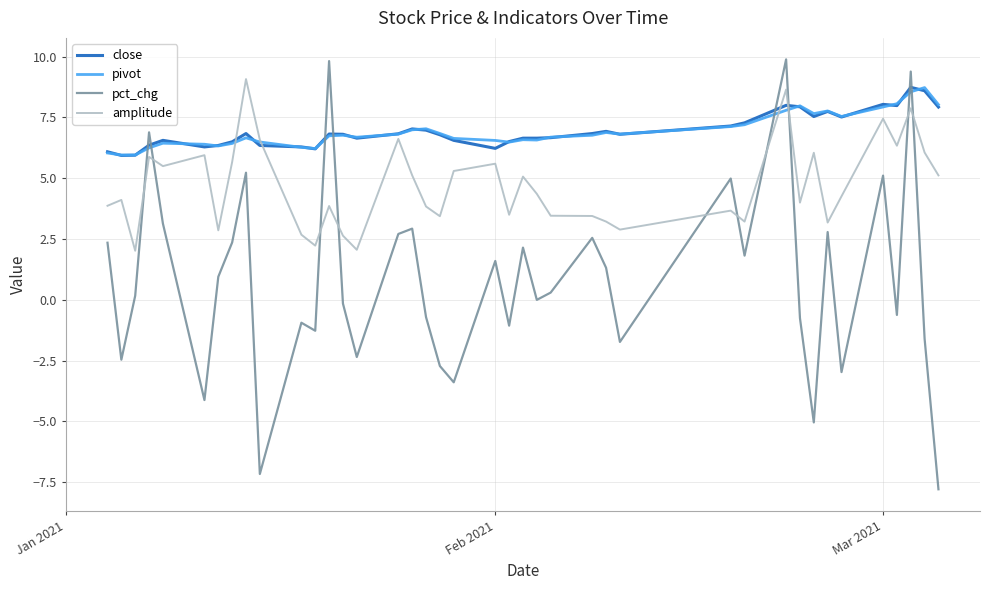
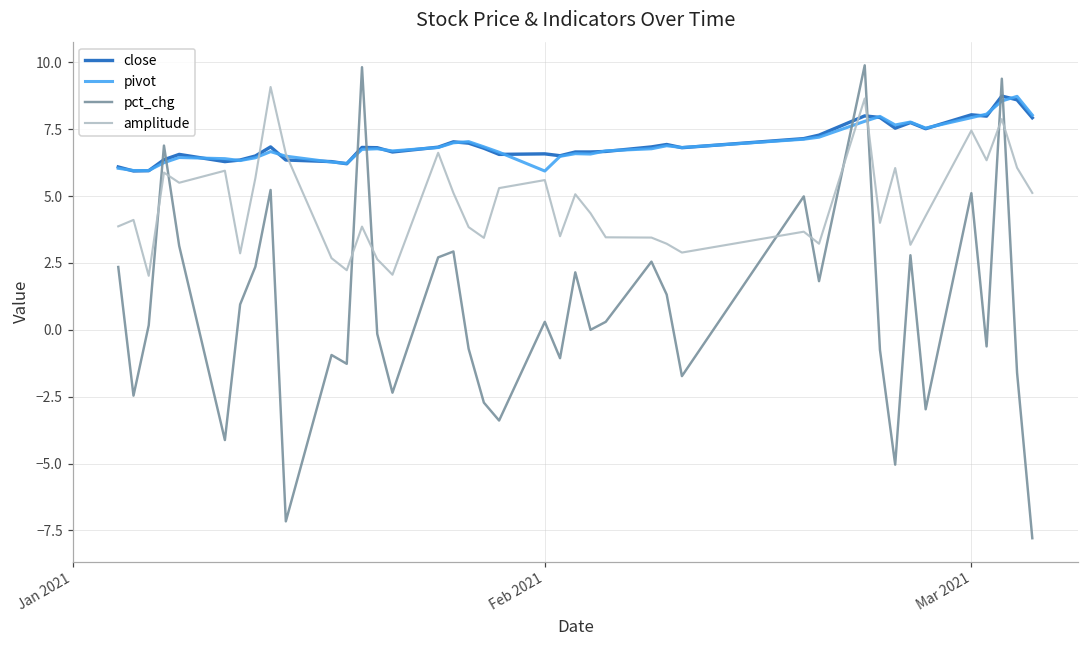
  {
    "close": {
-     "Feb 2021": 6.2,
+     "Feb 2021": 6.6,
      "Mar 2021": 8.0
    },
    "pivot": {
-     "Feb 2021": 6.6,
+     "Feb 2021": 5.9,
      "Mar 2021": 7.9
    },
    "pct_chg": {
-     "Feb 2021": 1.6,
+     "Feb 2021": 0.3,
      "Mar 2021": 5.1
    },
    "amplitude": {
      "Feb 2021": 5.6,
      "Mar 2021": 7.5
    }
  }
